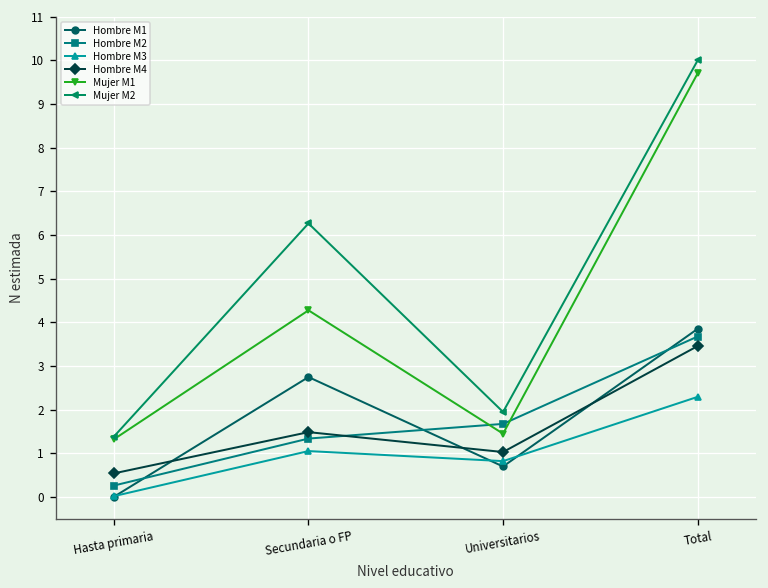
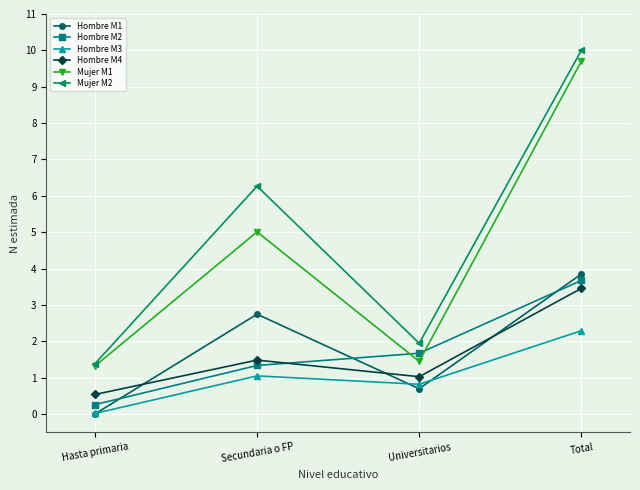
  {
    "Mujer M1": {
-     "Secundaria o FP": 4.3,
+     "Secundaria o FP": 5.0,
      "Universitarios": 1.4,
      "Total": 9.7
    }
  }
